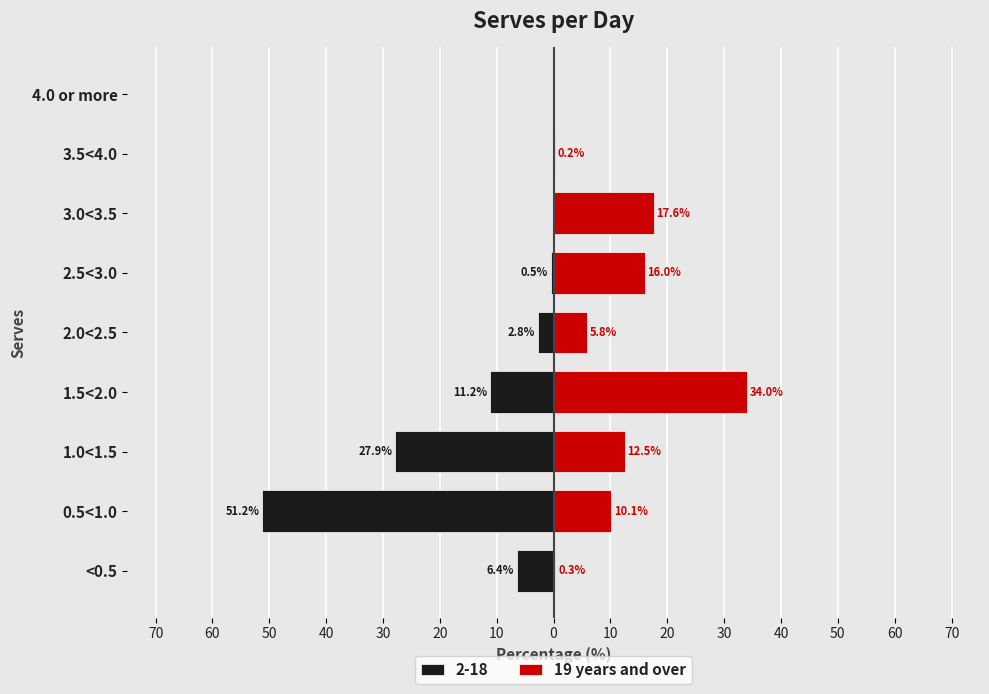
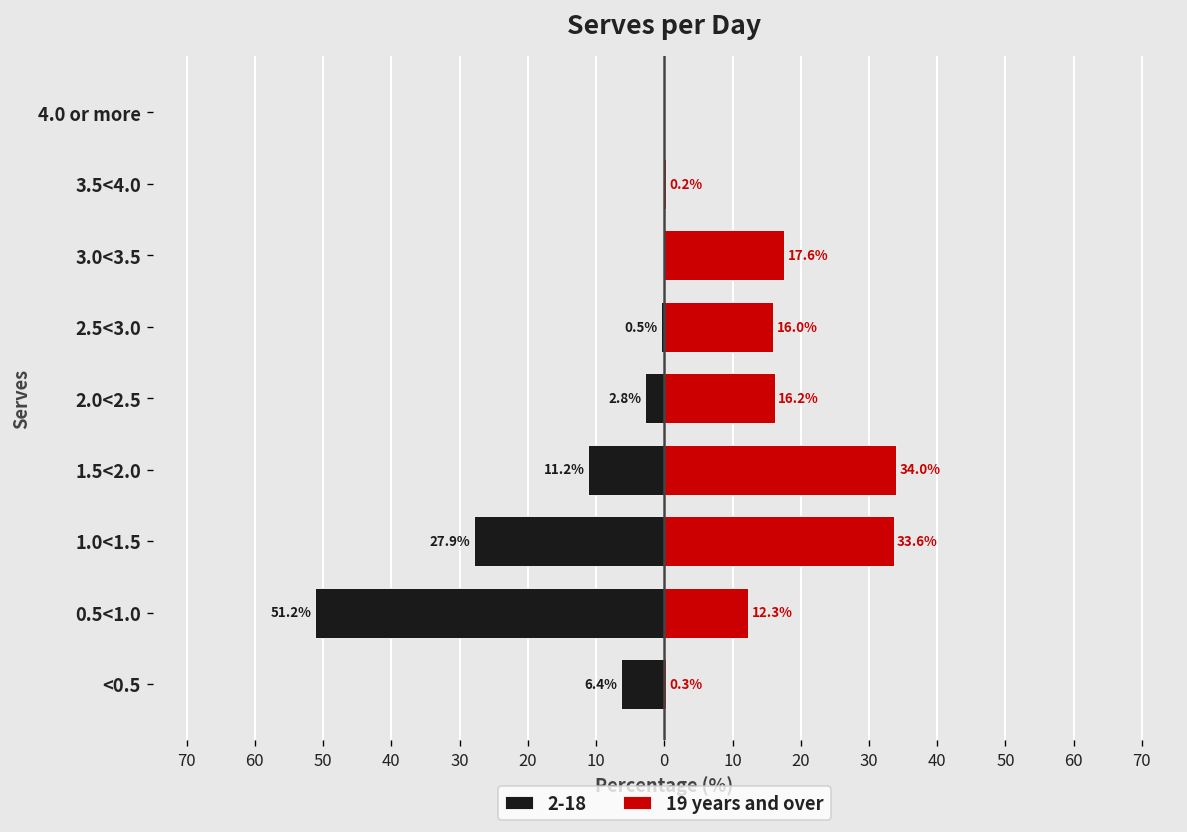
  {
    "19 years and over": {
      "3.5<4.0": "0.2%",
      "3.0<3.5": "17.6%",
      "2.5<3.0": "16.0%",
-     "2.0<2.5": "5.8%",
+     "2.0<2.5": "16.2%",
      "1.5<2.0": "34.0%",
-     "1.0<1.5": "12.5%",
-     "0.5<1.0": "10.1%",
+     "1.0<1.5": "33.6%",
+     "0.5<1.0": "12.3%",
      "<0.5": "0.3%"
    }
  }
